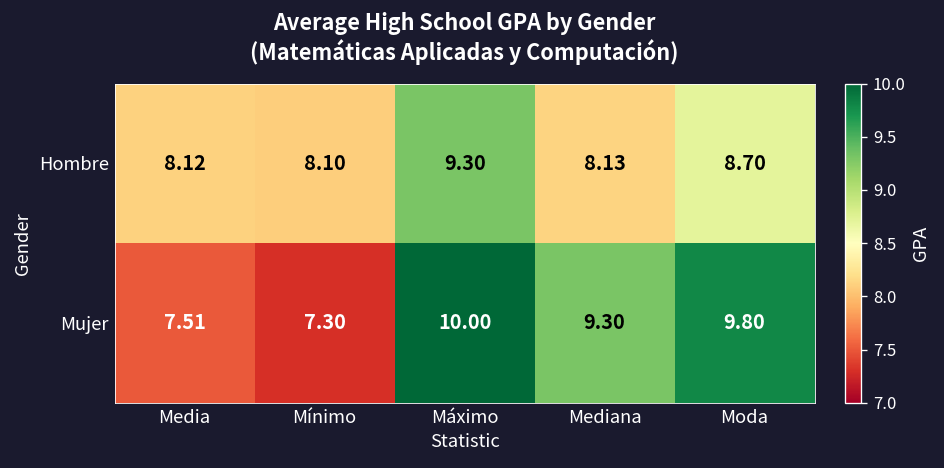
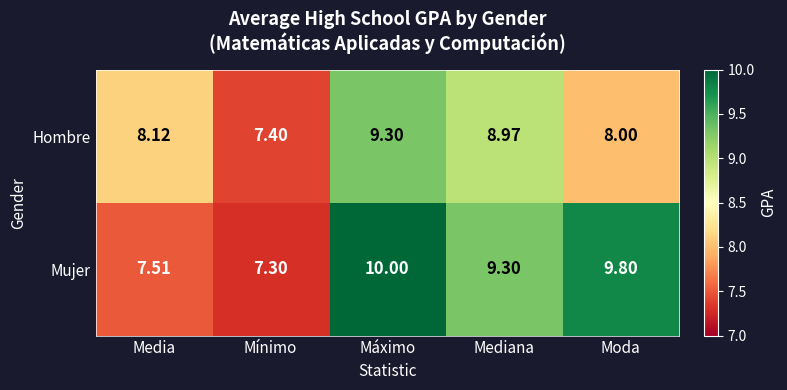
  {
    "Hombre": {
      "Media": 8.12,
-     "Mínimo": 8.10,
+     "Mínimo": 7.40,
      "Máximo": 9.30,
-     "Mediana": 8.13,
-     "Moda": 8.70
+     "Mediana": 8.97,
+     "Moda": 8.00
    },
    "Mujer": {
      "Media": 7.51,
      "Mínimo": 7.30,
      "Máximo": 10.00,
      "Mediana": 9.30,
      "Moda": 9.80
    }
  }
